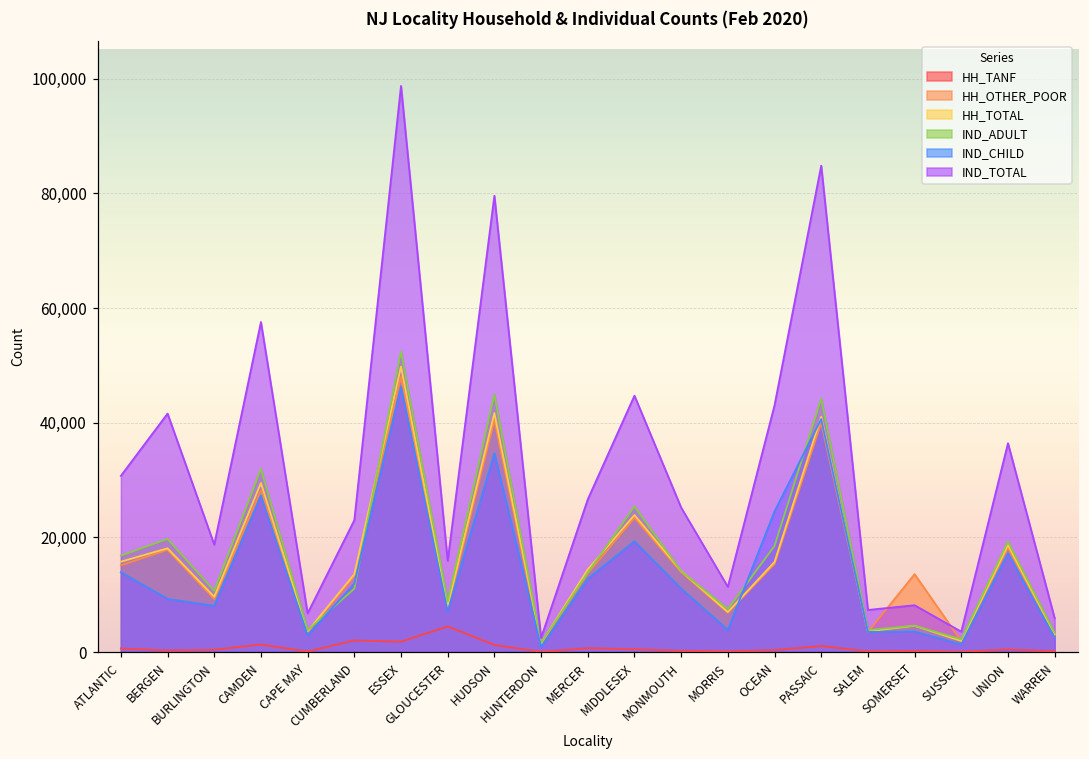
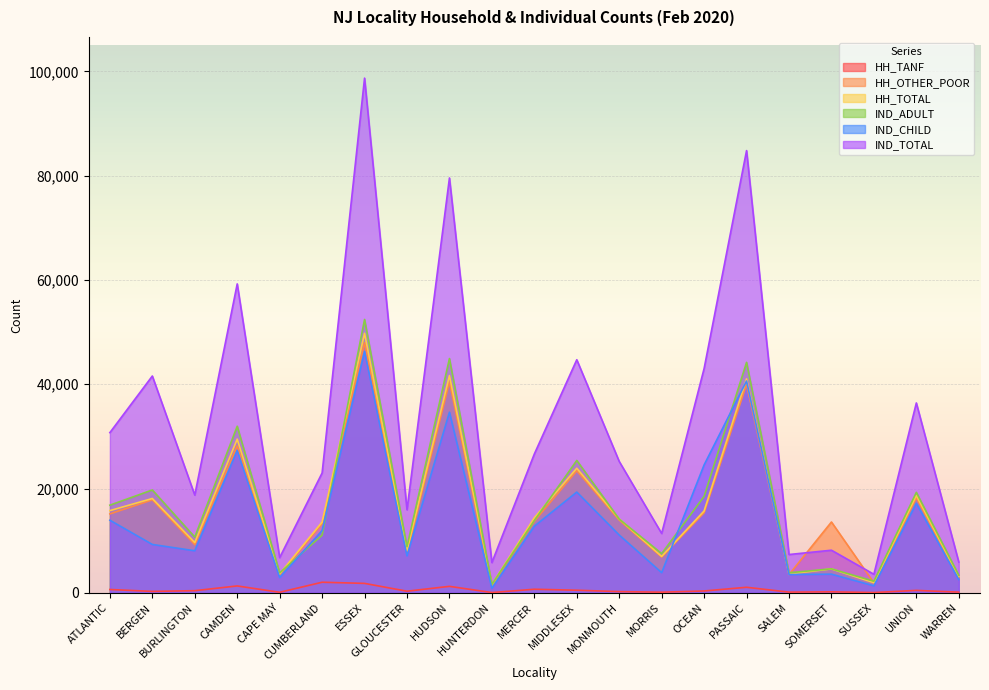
  {
    "HH_TANF": {
      "ATLANTIC": "1,000",
      "BERGEN": "0",
      "BURLINGTON": "0",
      "CAMDEN": "1,000",
      "CAPE MAY": "0",
      "CUMBERLAND": "2,000",
      "ESSEX": "2,000",
-     "GLOUCESTER": "4,000",
+     "GLOUCESTER": "0",
      "HUDSON": "1,000",
      "HUNTERDON": "0",
      "MERCER": "1,000",
      "MIDDLESEX": "0",
      "MONMOUTH": "0",
      "MORRIS": "0",
      "OCEAN": "0",
      "PASSAIC": "1,000",
      "SALEM": "0",
      "SOMERSET": "0",
      "SUSSEX": "0",
      "UNION": "0",
      "WARREN": "0"
    },
    "HH_OTHER_POOR": {
      "ATLANTIC": "15,000",
      "CAMDEN": "28,000",
      "ESSEX": "48,000",
      "HUDSON": "40,000",
      "MIDDLESEX": "23,000",
      "PASSAIC": "40,000",
      "SOMERSET": "14,000"
    },
    "HH_TOTAL": {
      "ATLANTIC": "16,000",
      "CAMDEN": "29,000",
      "ESSEX": "50,000",
      "HUDSON": "42,000",
      "MERCER": "14,000",
      "MIDDLESEX": "24,000"
    },
    "IND_ADULT": {
      "ATLANTIC": "17,000",
      "BERGEN": "20,000",
      "BURLINGTON": "11,000",
      "CAMDEN": "32,000",
      "CUMBERLAND": "11,000",
      "ESSEX": "52,000",
      "GLOUCESTER": "9,000",
      "HUDSON": "45,000",
      "MIDDLESEX": "25,000",
      "MORRIS": "8,000",
      "OCEAN": "18,000",
      "PASSAIC": "44,000",
      "UNION": "19,000"
    },
    "IND_CHILD": {
      "ATLANTIC": "14,000",
      "BERGEN": "9,000",
      "BURLINGTON": "8,000",
      "CAMDEN": "27,000",
      "CAPE MAY": "3,000",
      "CUMBERLAND": "12,000",
      "ESSEX": "46,000",
      "GLOUCESTER": "7,000",
      "HUDSON": "35,000",
      "HUNTERDON": "1,000",
      "MERCER": "13,000",
      "MIDDLESEX": "19,000",
      "MONMOUTH": "11,000",
      "MORRIS": "4,000",
      "OCEAN": "25,000",
      "SOMERSET": "4,000",
      "SUSSEX": "1,000",
      "UNION": "17,000"
    },
    "IND_TOTAL": {
      "ATLANTIC": "31,000",
      "BERGEN": "42,000",
      "BURLINGTON": "19,000",
-     "CAMDEN": "58,000",
+     "CAMDEN": "59,000",
      "CAPE MAY": "7,000",
      "CUMBERLAND": "23,000",
      "ESSEX": "99,000",
      "GLOUCESTER": "16,000",
      "HUDSON": "80,000",
-     "HUNTERDON": "2,000",
+     "HUNTERDON": "6,000",
      "MERCER": "27,000",
      "MIDDLESEX": "45,000",
      "MONMOUTH": "25,000",
      "MORRIS": "11,000",
      "OCEAN": "43,000",
      "PASSAIC": "85,000",
      "SALEM": "7,000",
      "SOMERSET": "8,000",
      "SUSSEX": "4,000",
      "UNION": "36,000",
      "WARREN": "6,000"
    }
  }
